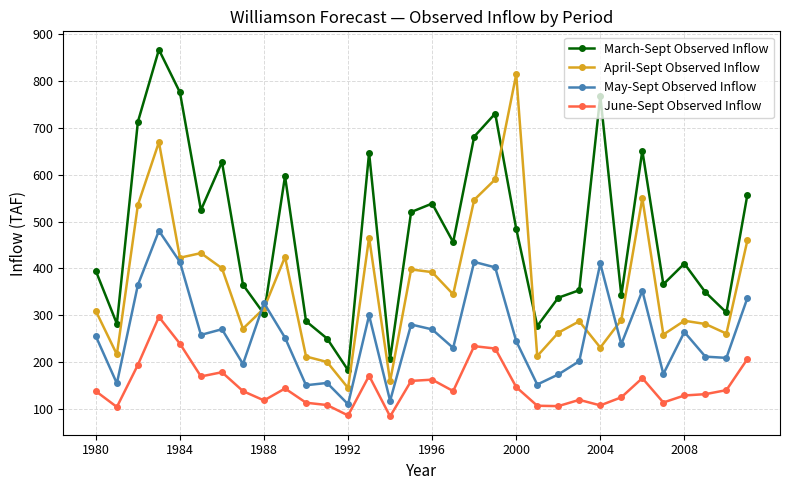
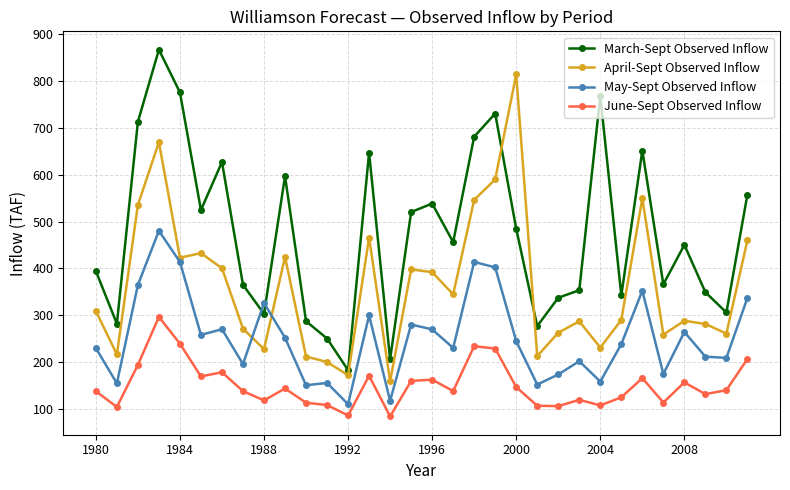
  {
    "March-Sept Observed Inflow": {
      "1980": 390,
      "1984": 780,
      "1988": 300,
      "1992": 180,
      "1996": 540,
      "2000": 480,
-     "2008": 410
+     "2008": 450
    },
    "April-Sept Observed Inflow": {
      "1980": 310,
      "1984": 420,
-     "1988": 310,
-     "1992": 140,
+     "1988": 230,
+     "1992": 170,
      "1996": 390,
      "2000": 810,
      "2004": 230,
      "2008": 290
    },
    "May-Sept Observed Inflow": {
-     "1980": 260,
+     "1980": 230,
      "1984": 410,
      "1988": 330,
      "1992": 110,
      "1996": 270,
      "2000": 240,
-     "2004": 410,
+     "2004": 160,
      "2008": 260
    },
    "June-Sept Observed Inflow": {
      "1980": 140,
      "1984": 240,
      "1988": 120,
      "1992": 90,
      "1996": 160,
      "2000": 150,
      "2004": 110,
-     "2008": 130
+     "2008": 160
    }
  }
